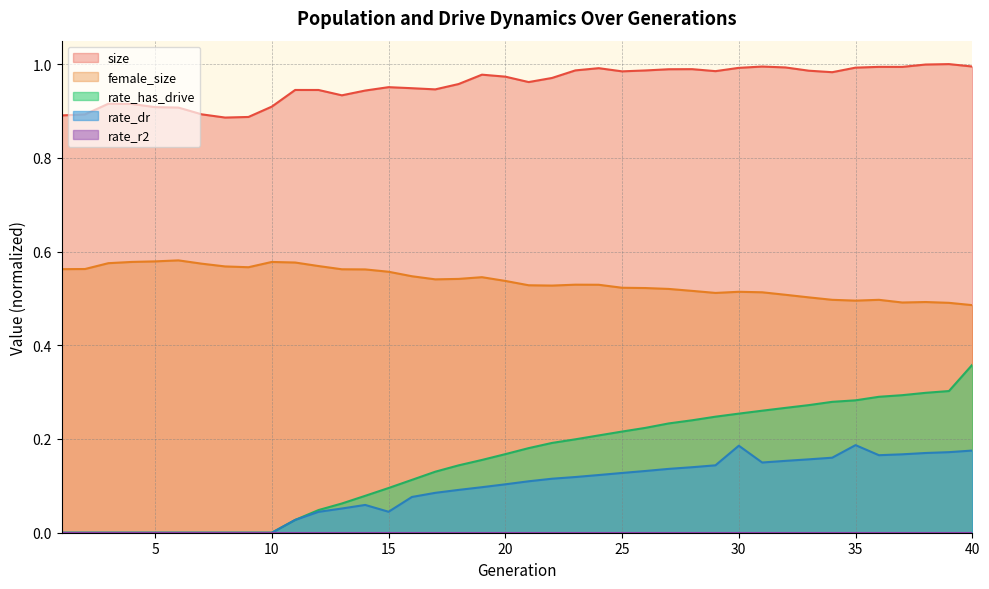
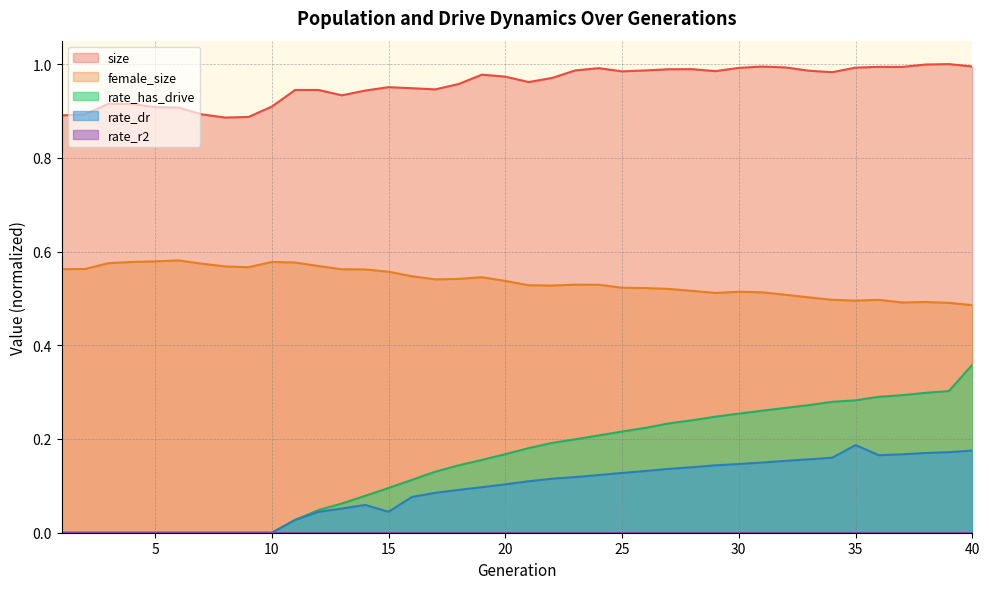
  {
    "rate_has_drive": {
      "15": 0.10,
      "20": 0.17,
      "25": 0.22,
      "30": 0.25,
      "35": 0.28,
      "40": 0.36
    },
    "rate_dr": {
      "15": 0.04,
      "20": 0.10,
      "25": 0.13,
-     "30": 0.19,
+     "30": 0.15,
      "35": 0.19,
      "40": 0.18
    },
    "rate_r2": {
      "15": 0.00,
      "20": 0.00,
      "25": 0.00,
      "30": 0.00,
      "35": 0.00,
      "40": 0.00
    }
  }
